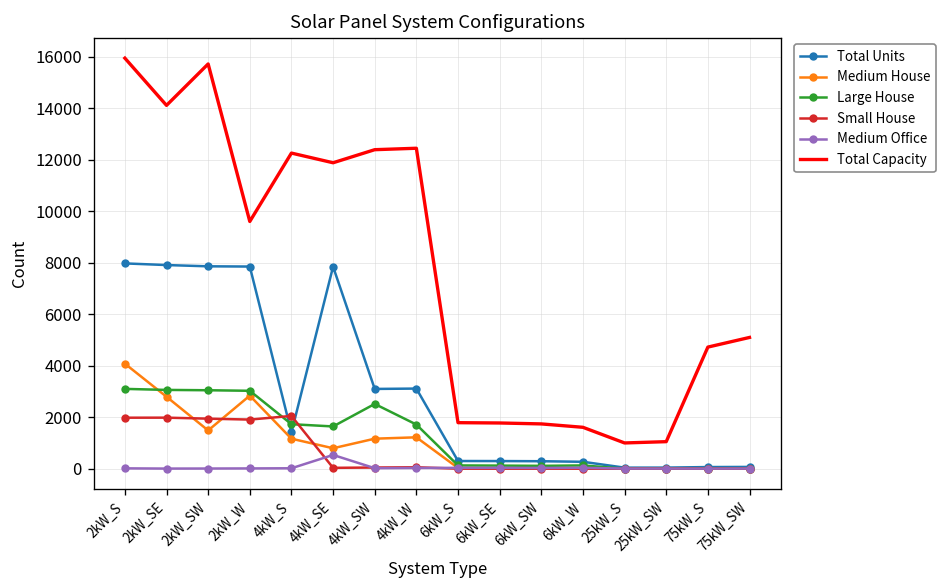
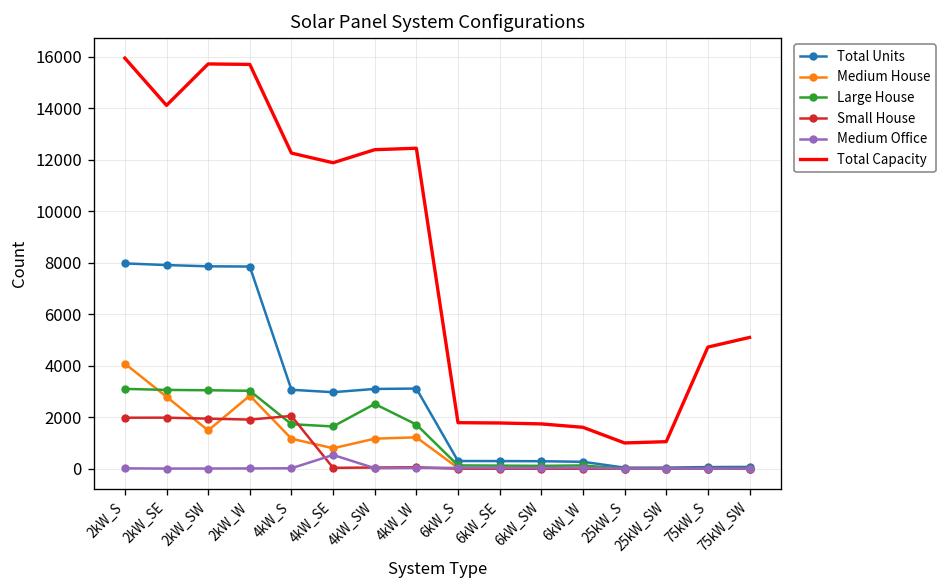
  {
    "Total Units": {
      "2kW_S": 8000,
      "2kW_SE": 7900,
      "2kW_SW": 7900,
      "2kW_W": 7900,
-     "4kW_S": 1400,
-     "4kW_SE": 7900,
+     "4kW_S": 3100,
+     "4kW_SE": 3000,
      "4kW_SW": 3100,
      "4kW_W": 3100,
      "6kW_S": 300,
      "6kW_SE": 300,
      "6kW_SW": 300,
      "6kW_W": 300
    },
    "Medium House": {
      "2kW_S": 4100,
      "2kW_SE": 2800,
      "2kW_SW": 1500,
      "2kW_W": 2800,
      "4kW_S": 1200,
      "4kW_SE": 800,
      "4kW_SW": 1200,
      "4kW_W": 1200
    },
    "Large House": {
      "2kW_S": 3100,
      "2kW_SE": 3100,
      "2kW_SW": 3000,
      "2kW_W": 3000,
      "4kW_S": 1700,
      "4kW_SE": 1600,
      "4kW_SW": 2500,
      "4kW_W": 1700
    },
    "Small House": {
      "2kW_S": 2000,
      "2kW_SE": 2000,
      "2kW_SW": 1900,
      "2kW_W": 1900,
      "4kW_S": 2100,
      "4kW_SE": 0
    },
    "Medium Office": {
      "2kW_S": 0,
      "2kW_SE": 0,
      "2kW_SW": 0,
      "2kW_W": 0,
      "4kW_S": 0,
      "4kW_SE": 500
    },
    "Total Capacity": {
      "2kW_S": 16000,
      "2kW_SE": 14100,
      "2kW_SW": 15700,
-     "2kW_W": 9600,
+     "2kW_W": 15700,
      "4kW_S": 12300,
      "4kW_SE": 11900,
      "4kW_SW": 12400,
      "4kW_W": 12500,
      "6kW_S": 1800,
      "6kW_SE": 1800,
      "6kW_SW": 1700,
      "6kW_W": 1600,
      "25kW_S": 1000,
      "25kW_SW": 1100,
      "75kW_S": 4700,
      "75kW_SW": 5100
    }
  }
